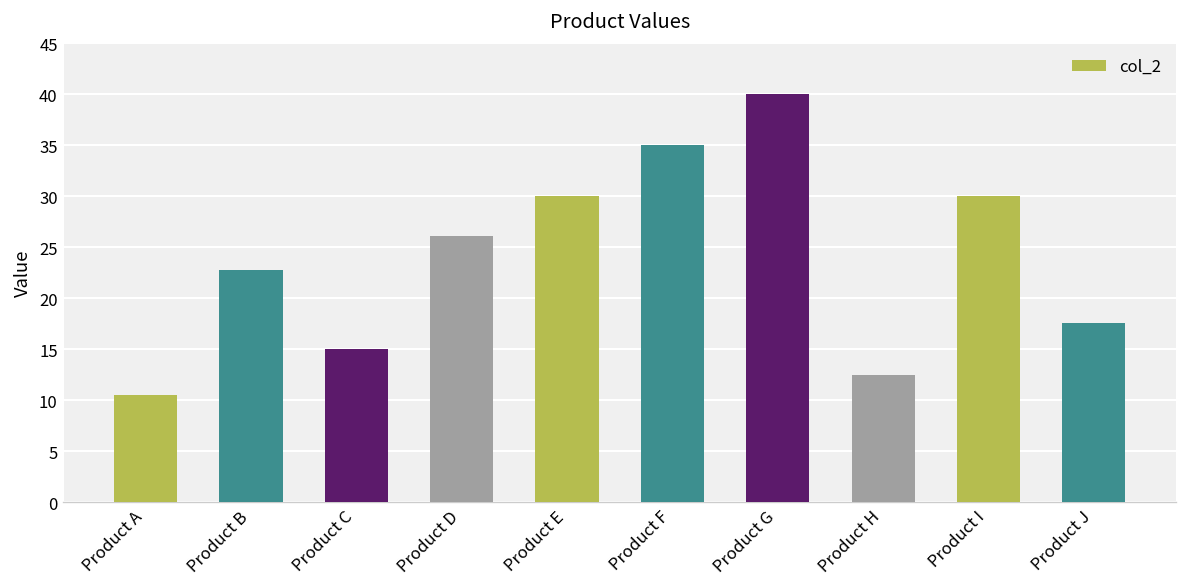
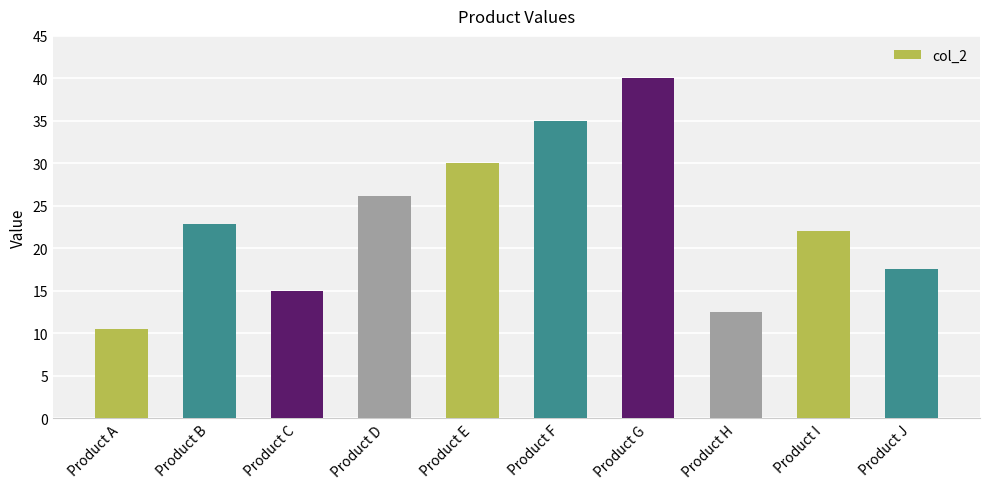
  {
    "Product A": 11,
    "Product B": 23,
    "Product C": 15,
    "Product D": 26,
    "Product E": 30,
    "Product F": 35,
    "Product G": 40,
    "Product H": 13,
-   "Product I": 30,
+   "Product I": 22,
    "Product J": 18
  }
